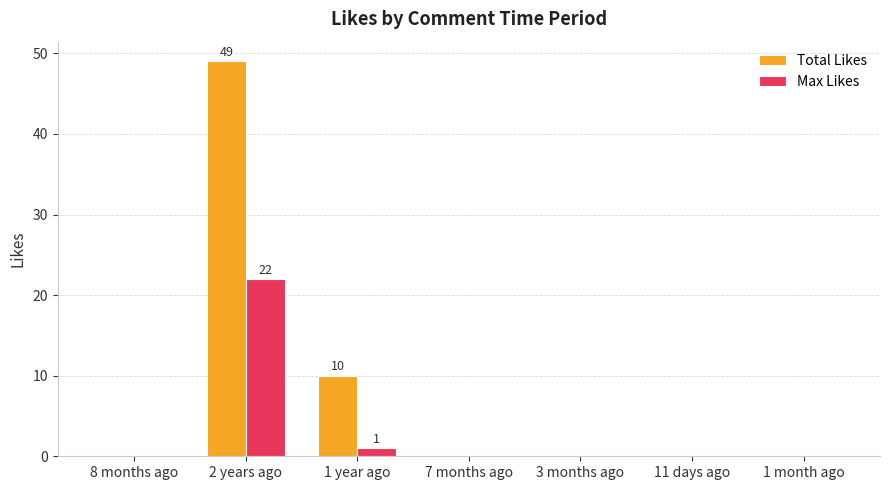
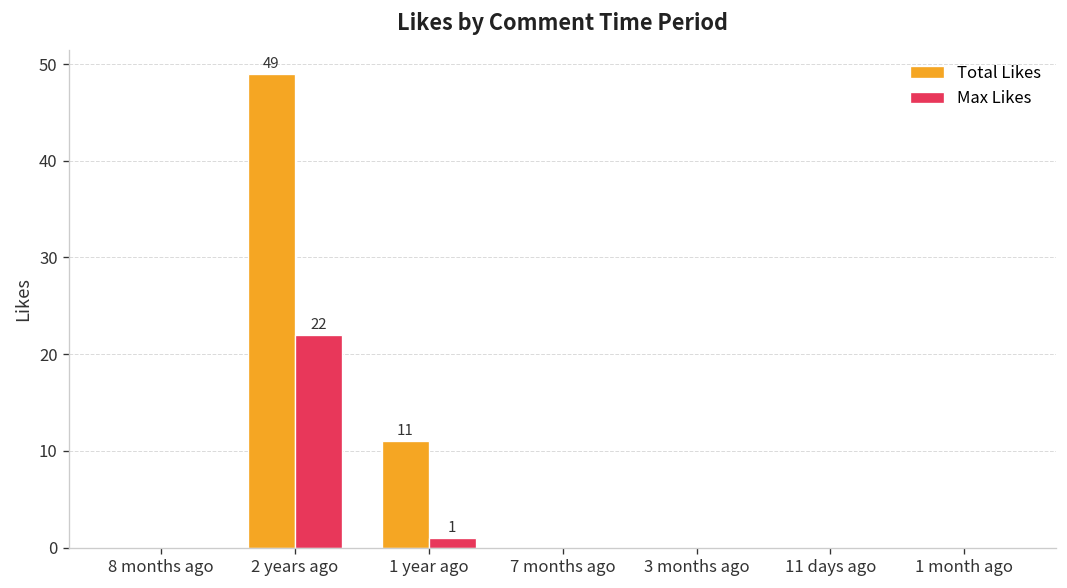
  {
    "Total Likes": {
      "2 years ago": 49,
-     "1 year ago": 10
+     "1 year ago": 11
    },
    "Max Likes": {
      "2 years ago": 22,
      "1 year ago": 1
    }
  }
